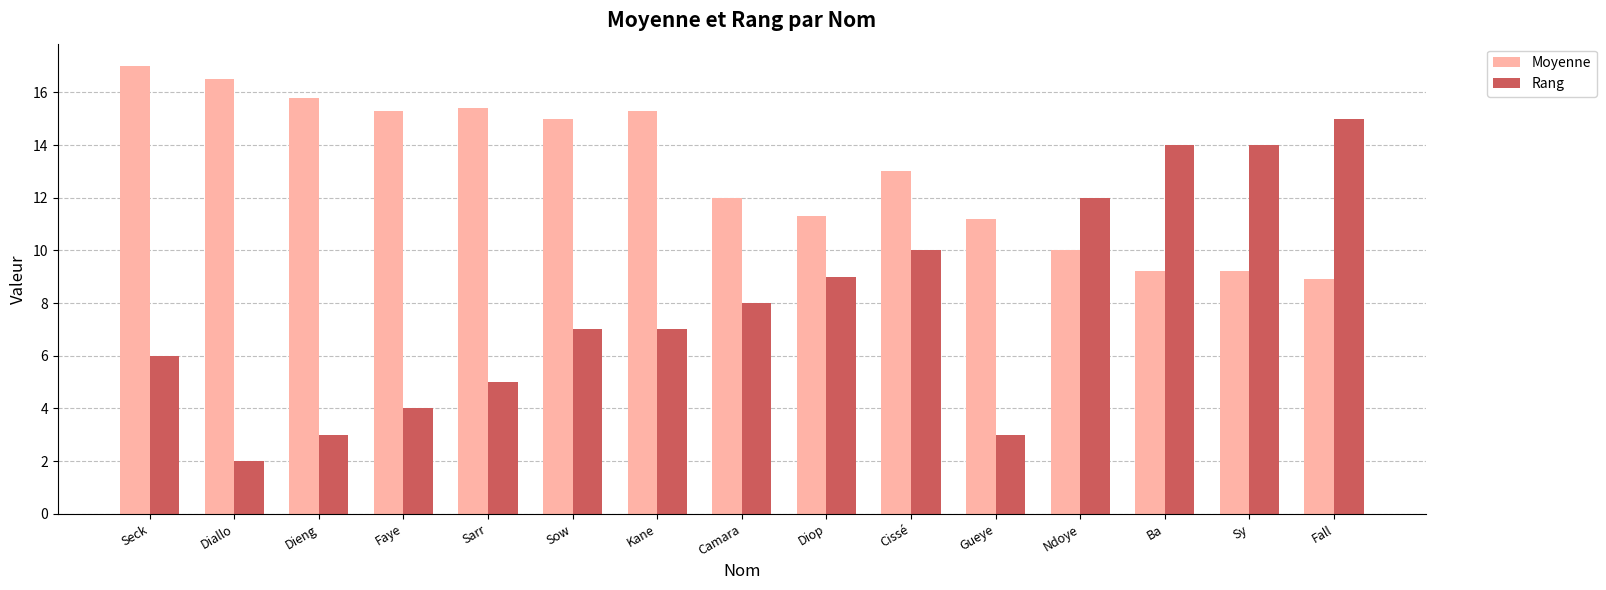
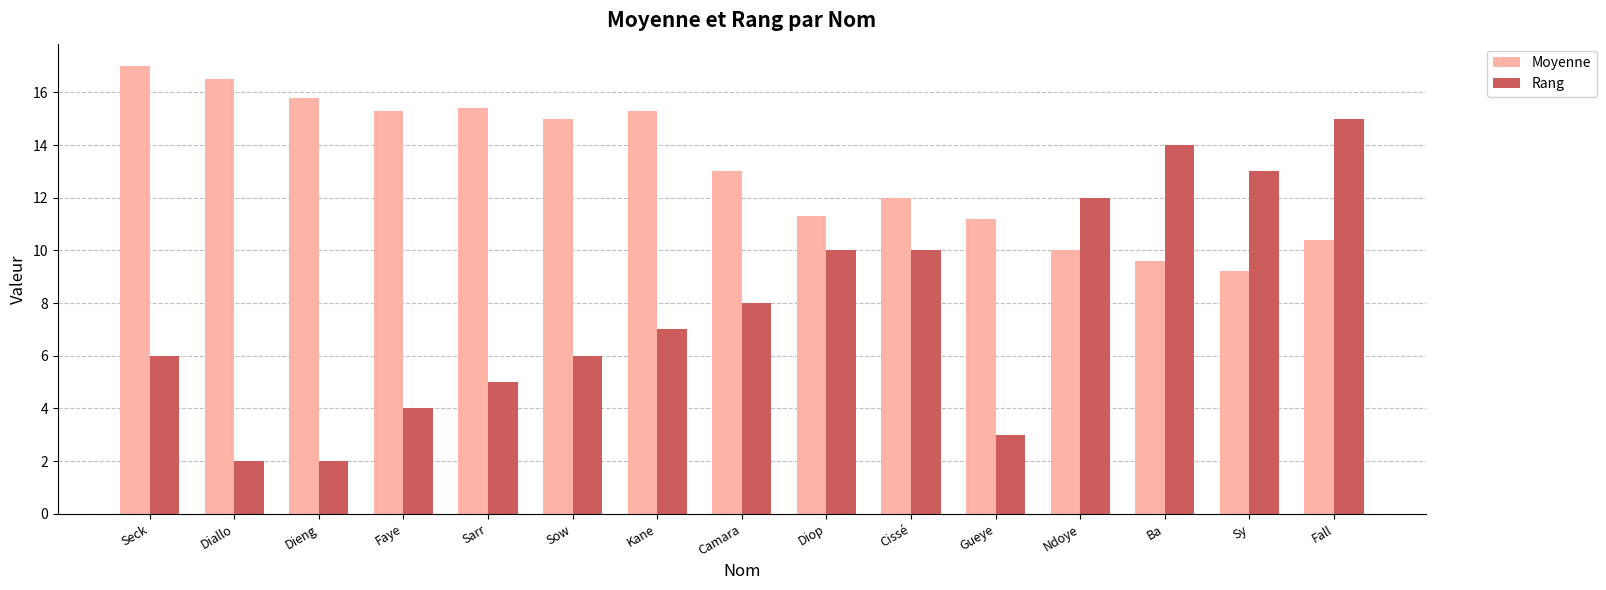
  {
    "Moyenne": {
      "Seck": 17.0,
      "Diallo": 16.5,
      "Dieng": 15.8,
      "Faye": 15.3,
      "Sarr": 15.4,
      "Sow": 15.0,
      "Kane": 15.3,
-     "Camara": 12,
+     "Camara": 13,
      "Diop": 11.3,
-     "Cissé": 13,
+     "Cissé": 12,
      "Gueye": 11.2,
      "Ndoye": 10.0,
-     "Ba": 9.2,
+     "Ba": 9.6,
      "Sy": 9.2,
-     "Fall": 8.9
+     "Fall": 10.4
    },
    "Rang": {
      "Seck": 6,
      "Diallo": 2,
-     "Dieng": 3,
+     "Dieng": 2,
      "Faye": 4,
      "Sarr": 5,
-     "Sow": 7,
+     "Sow": 6,
      "Kane": 7,
      "Camara": 8,
-     "Diop": 9,
+     "Diop": 10,
      "Cissé": 10,
      "Gueye": 3,
      "Ndoye": 12,
      "Ba": 14,
-     "Sy": 14,
+     "Sy": 13,
      "Fall": 15
    }
  }
